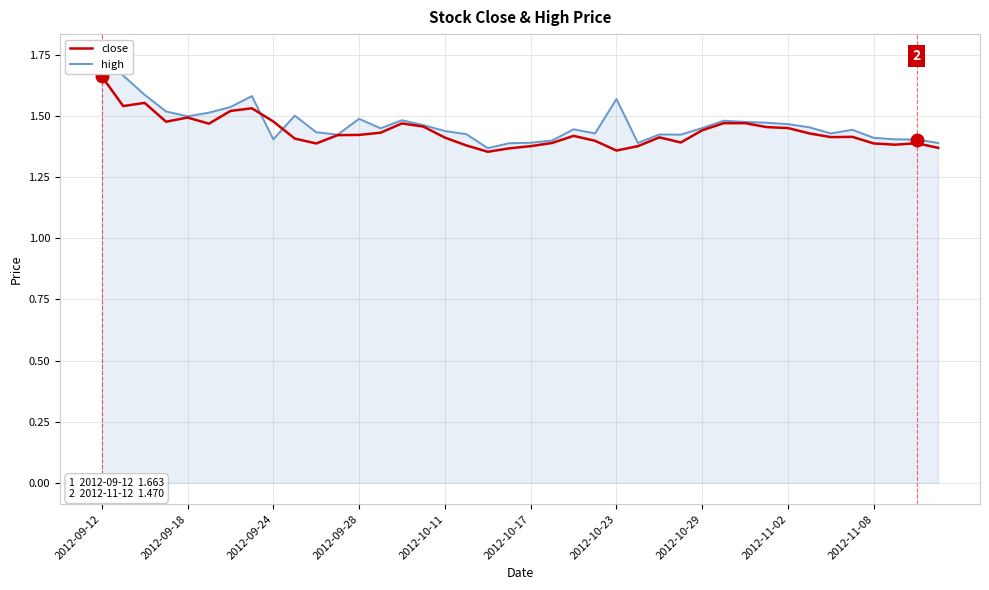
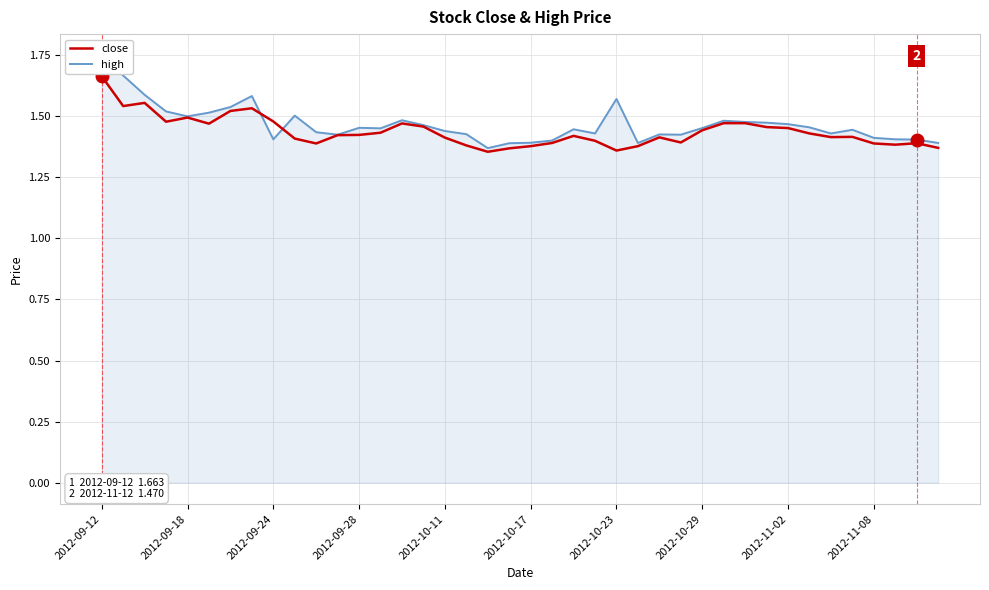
  {
    "high": {
      "2012-09-24": 1.41,
-     "2012-09-28": 1.49,
+     "2012-09-28": 1.45,
      "2012-10-11": 1.44,
      "2012-10-17": 1.39,
      "2012-10-23": 1.57,
      "2012-11-02": 1.47,
      "2012-11-08": 1.41
    }
  }
